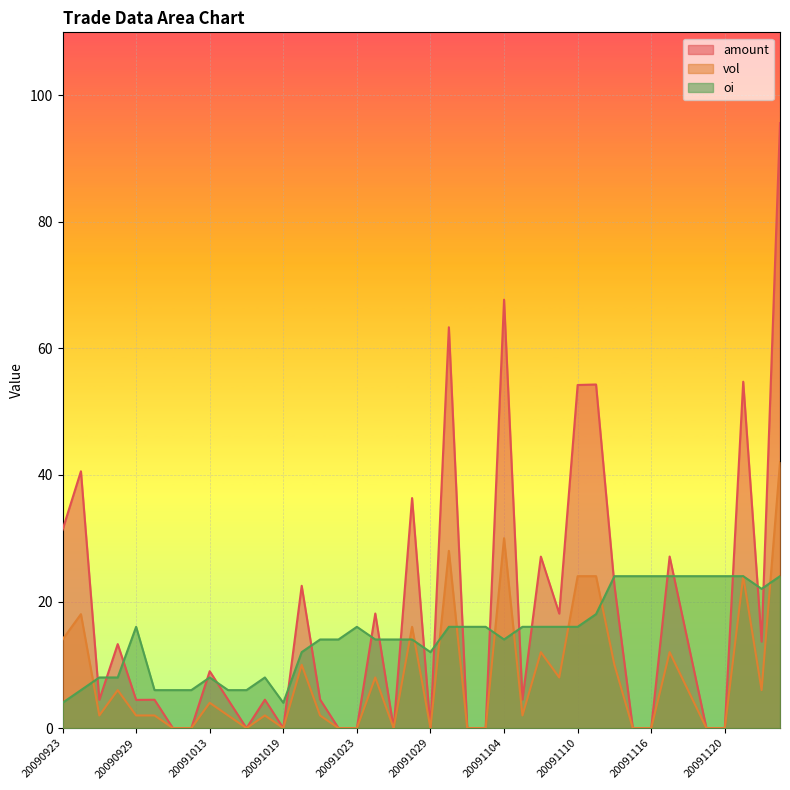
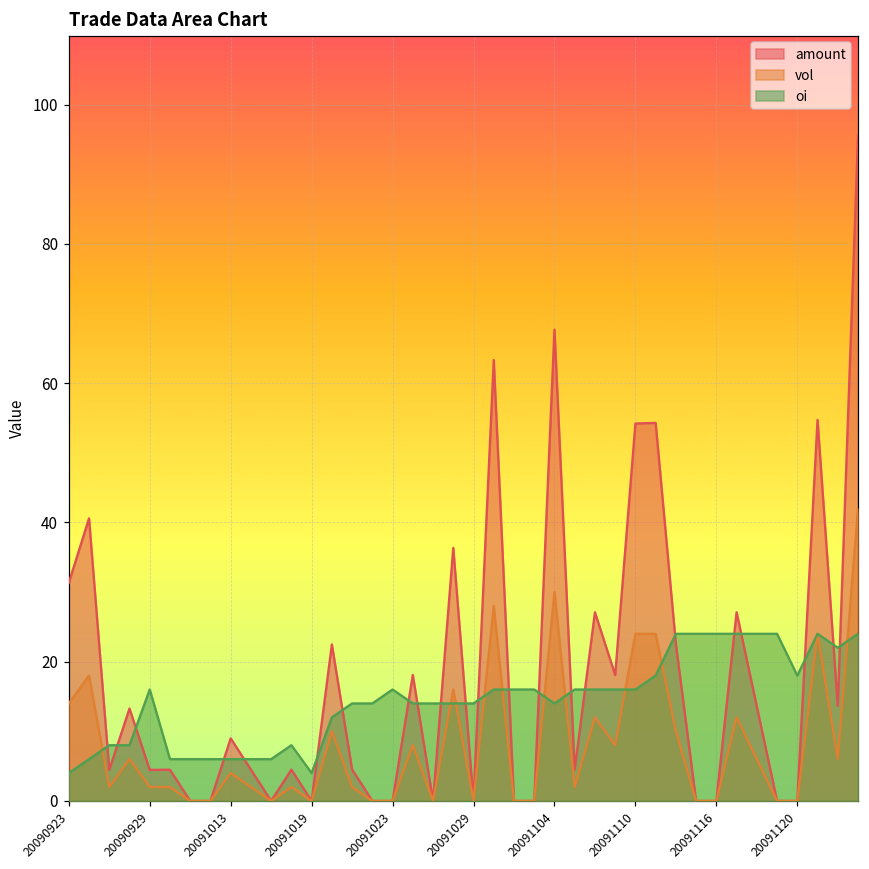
  {
    "oi": {
      "20090923": 4,
      "20090929": 16,
-     "20091013": 8,
+     "20091013": 6,
      "20091019": 4,
      "20091023": 16,
-     "20091029": 12,
+     "20091029": 14,
      "20091104": 14,
      "20091110": 16,
      "20091116": 24,
-     "20091120": 24
+     "20091120": 18
    }
  }
